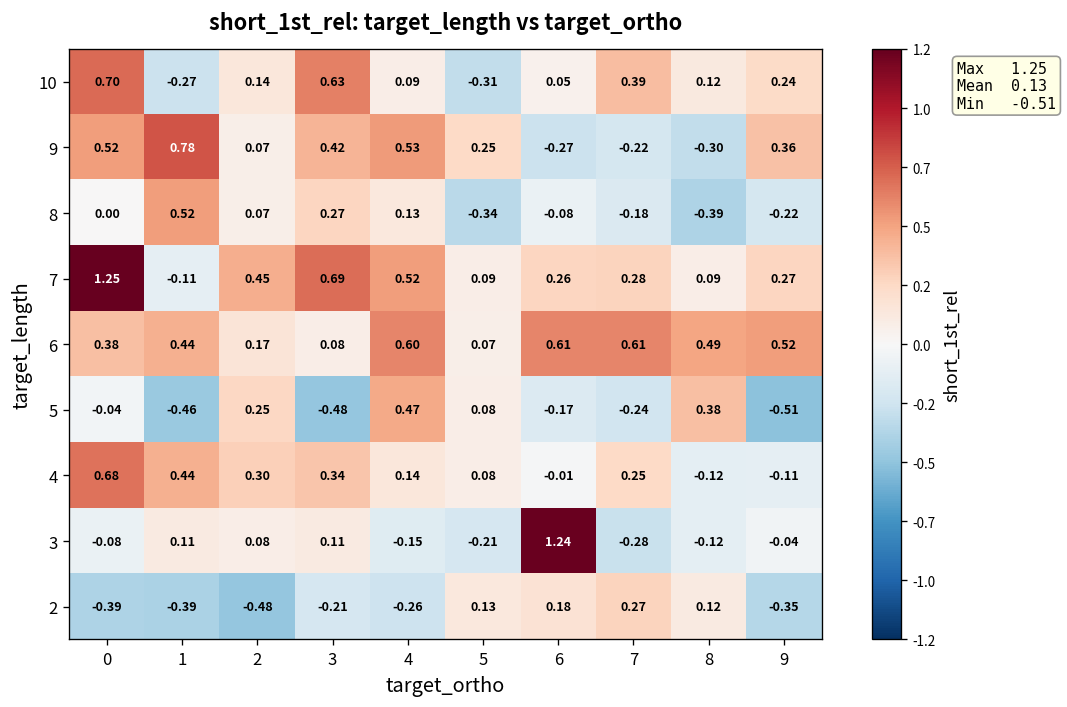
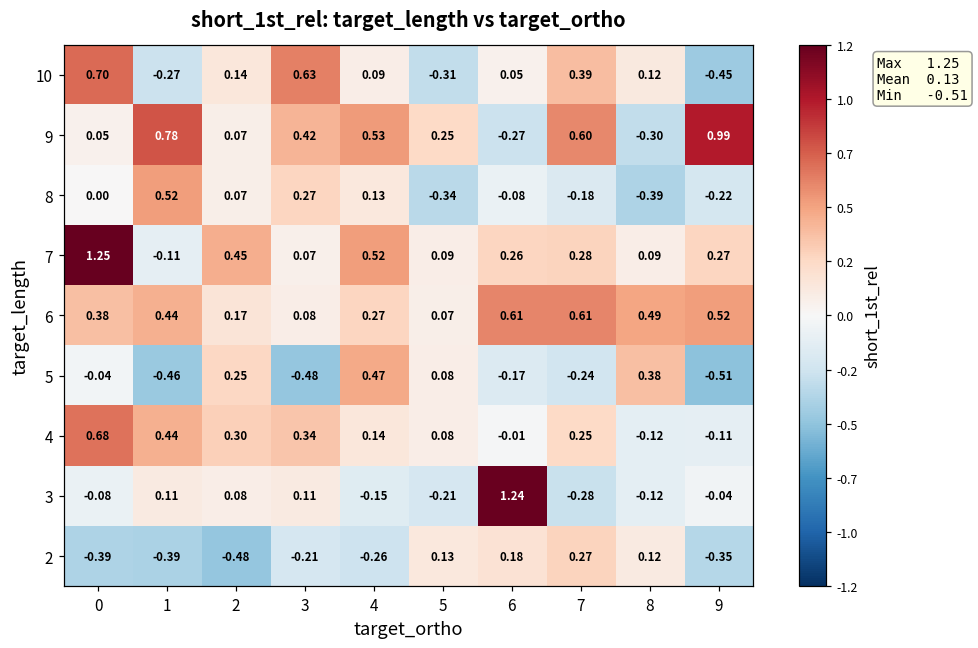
  {
    "10": {
      "0": 0.70,
      "1": -0.27,
      "2": 0.14,
      "3": 0.63,
      "4": 0.09,
      "5": -0.31,
      "6": 0.05,
      "7": 0.39,
      "8": 0.12,
-     "9": 0.24
+     "9": -0.45
    },
    "9": {
-     "0": 0.52,
+     "0": 0.05,
      "1": 0.78,
      "2": 0.07,
      "3": 0.42,
      "4": 0.53,
      "5": 0.25,
      "6": -0.27,
-     "7": -0.22,
+     "7": 0.60,
      "8": -0.30,
-     "9": 0.36
+     "9": 0.99
    },
    "8": {
      "0": 0.00,
      "1": 0.52,
      "2": 0.07,
      "3": 0.27,
      "4": 0.13,
      "5": -0.34,
      "6": -0.08,
      "7": -0.18,
      "8": -0.39,
      "9": -0.22
    },
    "7": {
      "0": 1.25,
      "1": -0.11,
      "2": 0.45,
-     "3": 0.69,
+     "3": 0.07,
      "4": 0.52,
      "5": 0.09,
      "6": 0.26,
      "7": 0.28,
      "8": 0.09,
      "9": 0.27
    },
    "6": {
      "0": 0.38,
      "1": 0.44,
      "2": 0.17,
      "3": 0.08,
-     "4": 0.60,
+     "4": 0.27,
      "5": 0.07,
      "6": 0.61,
      "7": 0.61,
      "8": 0.49,
      "9": 0.52
    },
    "5": {
      "0": -0.04,
      "1": -0.46,
      "2": 0.25,
      "3": -0.48,
      "4": 0.47,
      "5": 0.08,
      "6": -0.17,
      "7": -0.24,
      "8": 0.38,
      "9": -0.51
    },
    "4": {
      "0": 0.68,
      "1": 0.44,
      "2": 0.30,
      "3": 0.34,
      "4": 0.14,
      "5": 0.08,
      "6": -0.01,
      "7": 0.25,
      "8": -0.12,
      "9": -0.11
    },
    "3": {
      "0": -0.08,
      "1": 0.11,
      "2": 0.08,
      "3": 0.11,
      "4": -0.15,
      "5": -0.21,
      "6": 1.24,
      "7": -0.28,
      "8": -0.12,
      "9": -0.04
    },
    "2": {
      "0": -0.39,
      "1": -0.39,
      "2": -0.48,
      "3": -0.21,
      "4": -0.26,
      "5": 0.13,
      "6": 0.18,
      "7": 0.27,
      "8": 0.12,
      "9": -0.35
    }
  }
